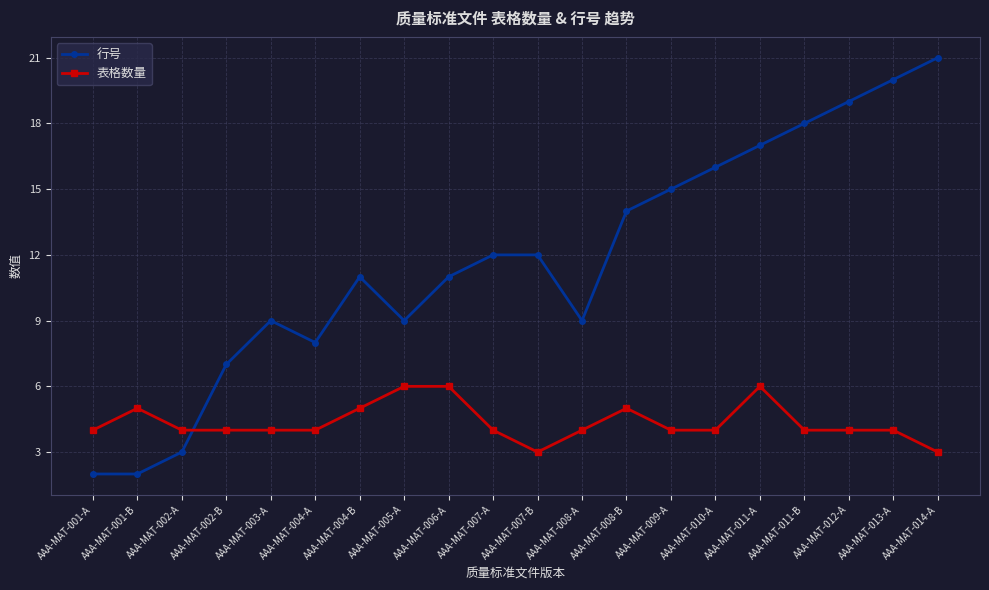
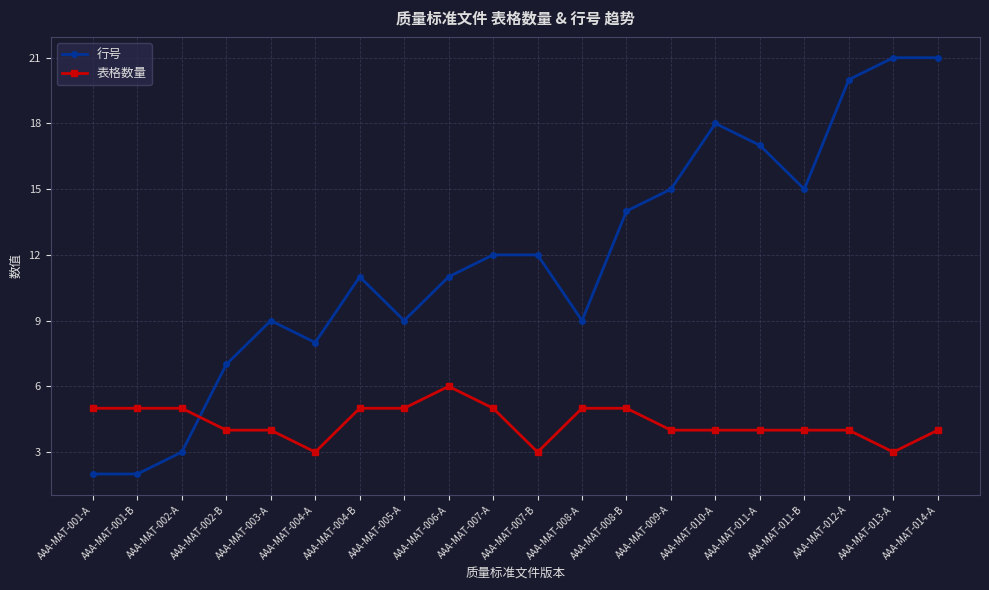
  {
    "行号": {
      "AAA-MAT-001-A": 2,
      "AAA-MAT-001-B": 2,
      "AAA-MAT-002-A": 3,
      "AAA-MAT-002-B": 7,
      "AAA-MAT-003-A": 9,
      "AAA-MAT-004-A": 8,
      "AAA-MAT-004-B": 11,
      "AAA-MAT-005-A": 9,
      "AAA-MAT-006-A": 11,
      "AAA-MAT-007-A": 12,
      "AAA-MAT-007-B": 12,
      "AAA-MAT-008-A": 9,
      "AAA-MAT-008-B": 14,
      "AAA-MAT-009-A": 15,
-     "AAA-MAT-010-A": 16,
+     "AAA-MAT-010-A": 18,
      "AAA-MAT-011-A": 17,
-     "AAA-MAT-011-B": 18,
-     "AAA-MAT-012-A": 19,
-     "AAA-MAT-013-A": 20,
+     "AAA-MAT-011-B": 15,
+     "AAA-MAT-012-A": 20,
+     "AAA-MAT-013-A": 21,
      "AAA-MAT-014-A": 21
    },
    "表格数量": {
-     "AAA-MAT-001-A": 4,
+     "AAA-MAT-001-A": 5,
      "AAA-MAT-001-B": 5,
-     "AAA-MAT-002-A": 4,
+     "AAA-MAT-002-A": 5,
      "AAA-MAT-002-B": 4,
      "AAA-MAT-003-A": 4,
-     "AAA-MAT-004-A": 4,
+     "AAA-MAT-004-A": 3,
      "AAA-MAT-004-B": 5,
-     "AAA-MAT-005-A": 6,
+     "AAA-MAT-005-A": 5,
      "AAA-MAT-006-A": 6,
-     "AAA-MAT-007-A": 4,
+     "AAA-MAT-007-A": 5,
      "AAA-MAT-007-B": 3,
-     "AAA-MAT-008-A": 4,
+     "AAA-MAT-008-A": 5,
      "AAA-MAT-008-B": 5,
      "AAA-MAT-009-A": 4,
      "AAA-MAT-010-A": 4,
-     "AAA-MAT-011-A": 6,
+     "AAA-MAT-011-A": 4,
      "AAA-MAT-011-B": 4,
      "AAA-MAT-012-A": 4,
-     "AAA-MAT-013-A": 4,
-     "AAA-MAT-014-A": 3
+     "AAA-MAT-013-A": 3,
+     "AAA-MAT-014-A": 4
    }
  }
